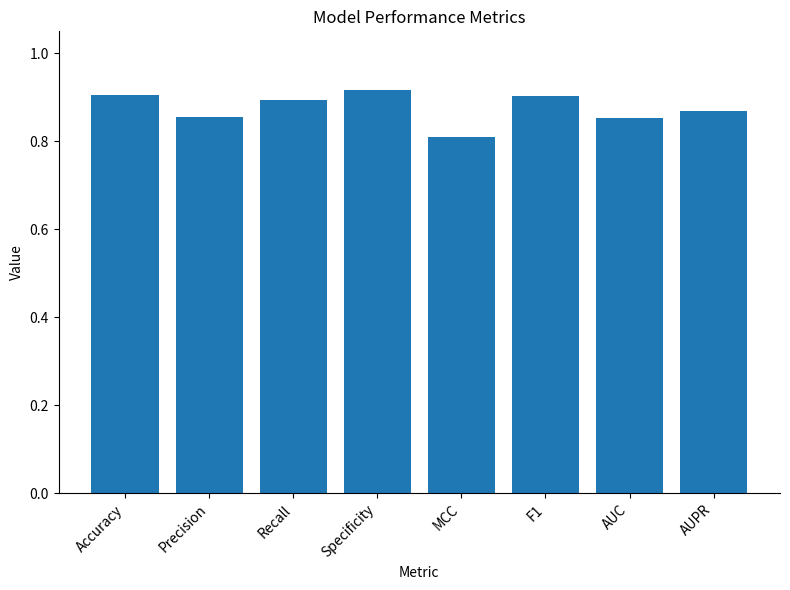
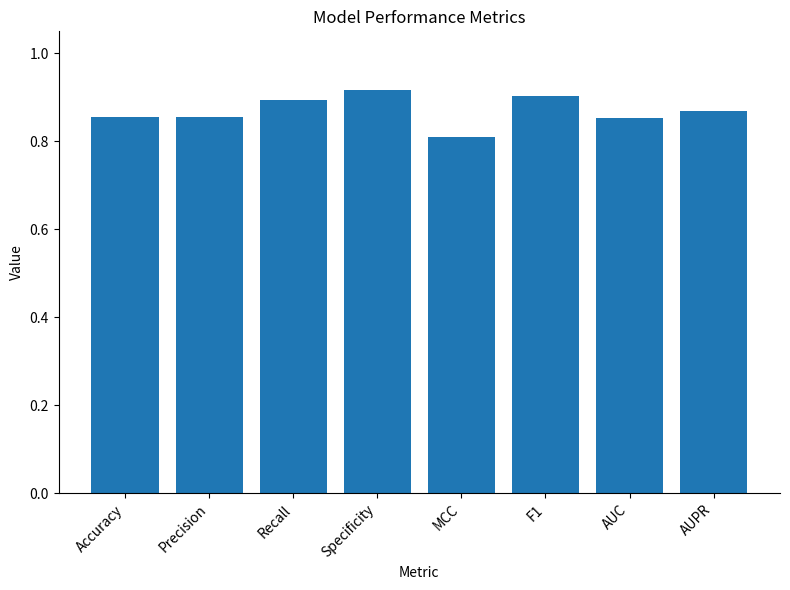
  {
-   "Accuracy": 0.91,
+   "Accuracy": 0.85,
    "Precision": 0.85,
    "Recall": 0.89,
    "Specificity": 0.92,
    "MCC": 0.81,
    "F1": 0.90,
    "AUC": 0.85,
    "AUPR": 0.87
  }
